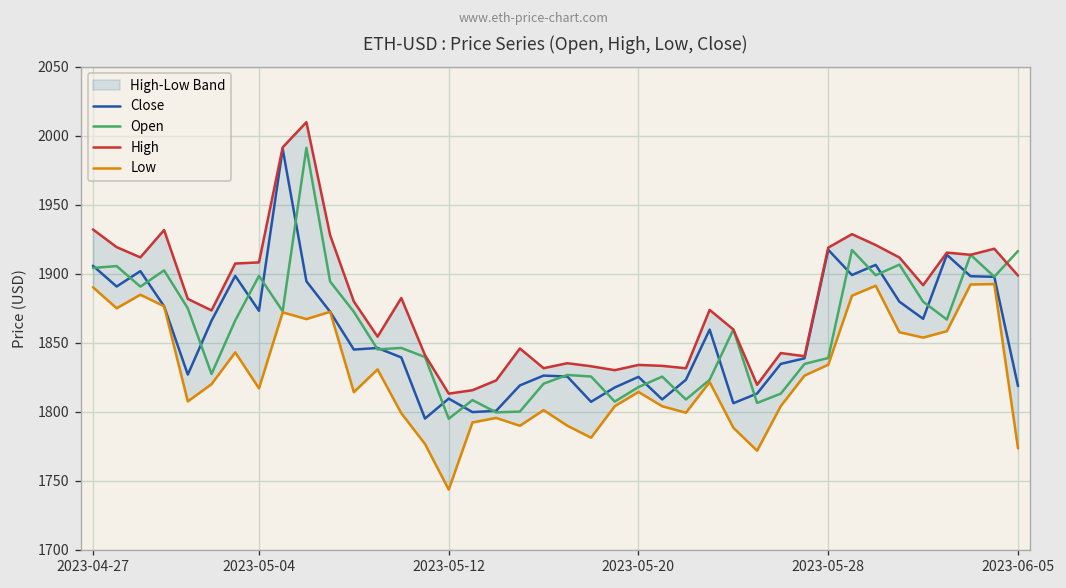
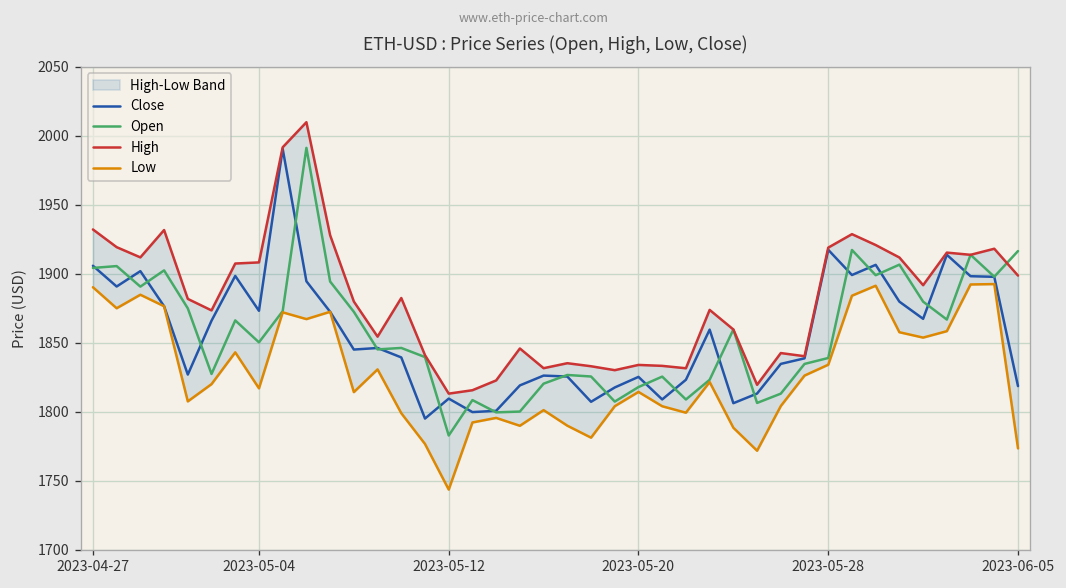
  {
    "Open": {
-     "2023-05-04": 1898,
-     "2023-05-12": 1795,
+     "2023-05-04": 1850,
+     "2023-05-12": 1783,
      "2023-05-20": 1818,
      "2023-05-28": 1839,
      "2023-06-05": 1916
    },
    "Low": {
      "2023-04-27": 1890,
      "2023-05-04": 1817,
      "2023-05-12": 1743,
      "2023-05-20": 1814,
      "2023-05-28": 1834,
      "2023-06-05": 1773
    }
  }
